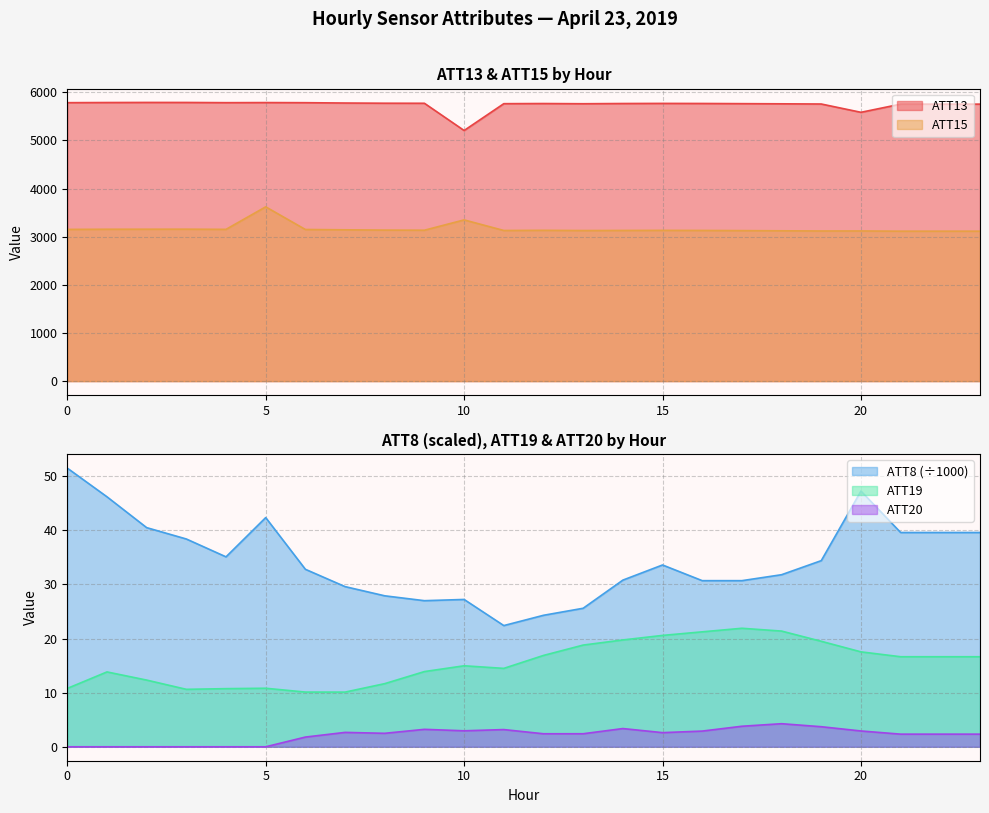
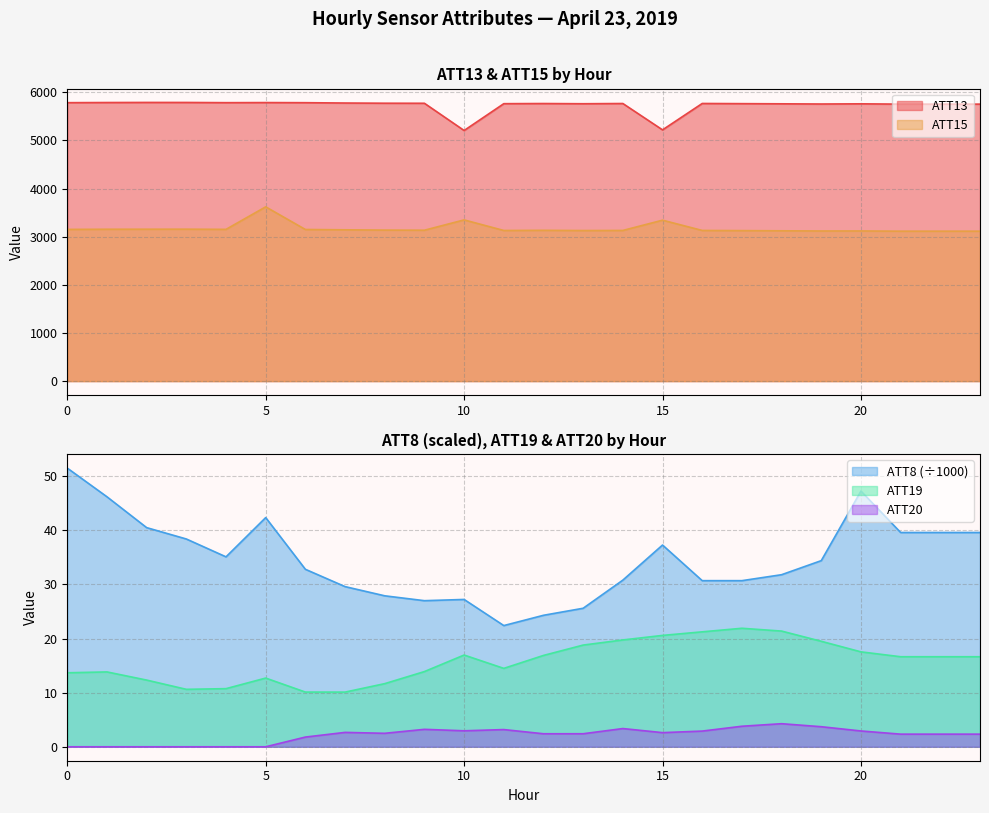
  {
    "ATT13 & ATT15 by Hour": {
      "ATT13": {
        "0": 5800,
        "5": 5800,
        "10": 5200,
-       "15": 5800,
-       "20": 5600
+       "15": 5200,
+       "20": 5800
      },
      "ATT15": {
        "0": 3200,
        "5": 3600,
        "10": 3300,
-       "15": 3100,
+       "15": 3300,
        "20": 3100
      }
    },
    "ATT8 (scaled), ATT19 & ATT20 by Hour": {
      "ATT8 (÷1000)": {
        "0": 52,
        "5": 42,
        "10": 27,
-       "15": 34
+       "15": 37
      },
      "ATT19": {
-       "0": 11,
-       "5": 11,
-       "10": 15,
+       "0": 14,
+       "5": 13,
+       "10": 17,
        "15": 21,
        "20": 18
      },
      "ATT20": {
        "0": 0,
        "5": 0,
        "10": 3,
        "15": 3,
        "20": 3
      }
    }
  }
